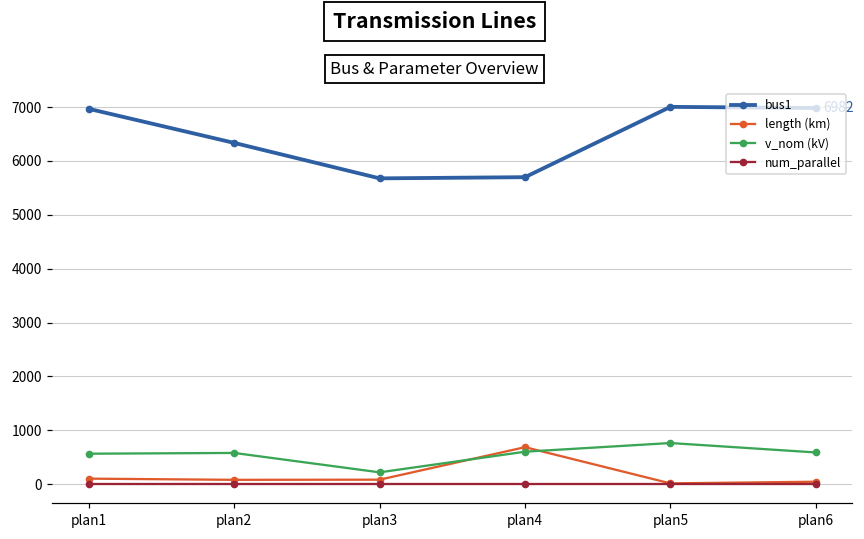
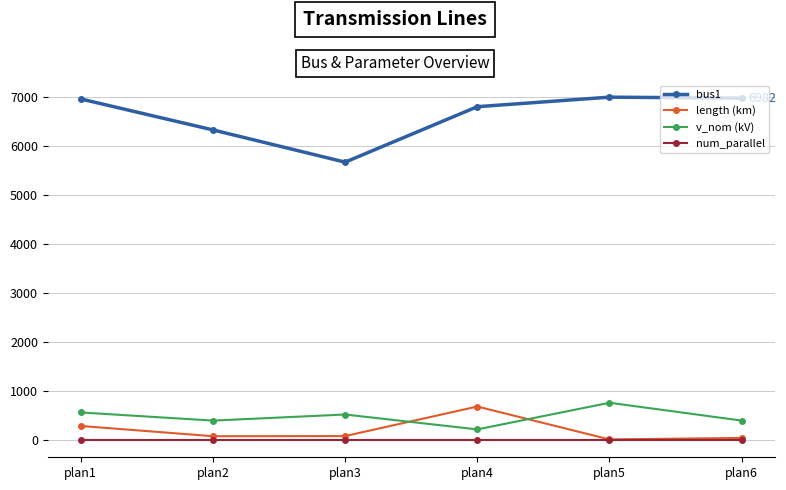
  {
    "bus1": {
      "plan1": 7000,
      "plan2": 6300,
      "plan3": 5700,
-     "plan4": 5700,
+     "plan4": 6800,
      "plan5": 7000
    },
    "length (km)": {
-     "plan1": 100,
+     "plan1": 300,
      "plan2": 100,
      "plan3": 100,
      "plan4": 700
    },
    "v_nom (kV)": {
      "plan1": 600,
-     "plan2": 600,
-     "plan3": 200,
-     "plan4": 600,
+     "plan2": 400,
+     "plan3": 500,
+     "plan4": 200,
      "plan5": 800,
-     "plan6": 600
+     "plan6": 400
    },
    "num_parallel": {
      "plan1": 0,
      "plan2": 0,
      "plan3": 0,
      "plan4": 0
    }
  }
